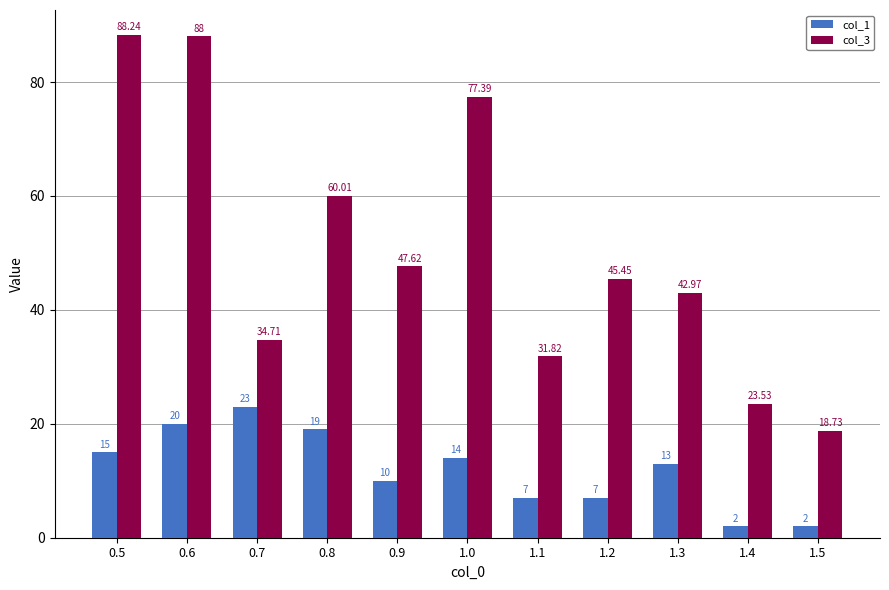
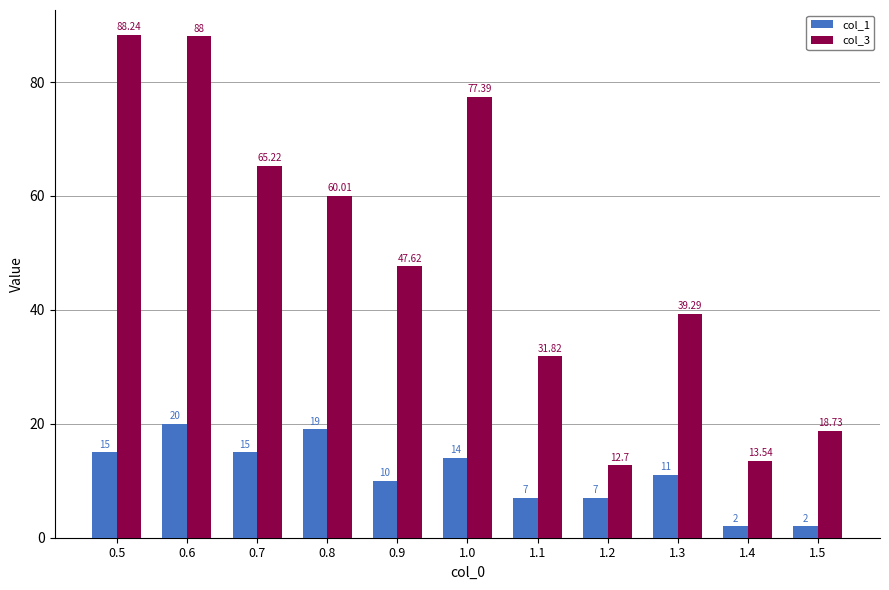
  {
    "col_1": {
      "0.5": 15,
      "0.6": 20,
-     "0.7": 23,
+     "0.7": 15,
      "0.8": 19,
      "0.9": 10,
      "1.0": 14,
      "1.1": 7,
      "1.2": 7,
-     "1.3": 13,
+     "1.3": 11,
      "1.4": 2,
      "1.5": 2
    },
    "col_3": {
      "0.5": 88.24,
      "0.6": 88,
-     "0.7": 34.71,
+     "0.7": 65.22,
      "0.8": 60.01,
      "0.9": 47.62,
      "1.0": 77.39,
      "1.1": 31.82,
-     "1.2": 45.45,
-     "1.3": 42.97,
-     "1.4": 23.53,
+     "1.2": 12.7,
+     "1.3": 39.29,
+     "1.4": 13.54,
      "1.5": 18.73
    }
  }
